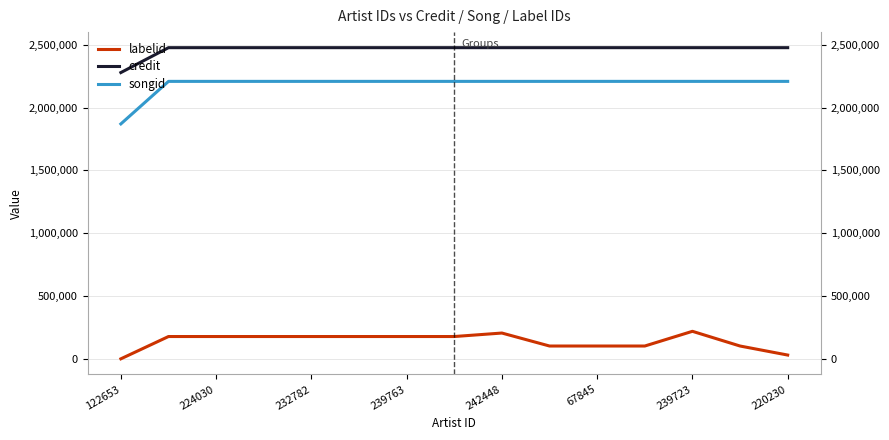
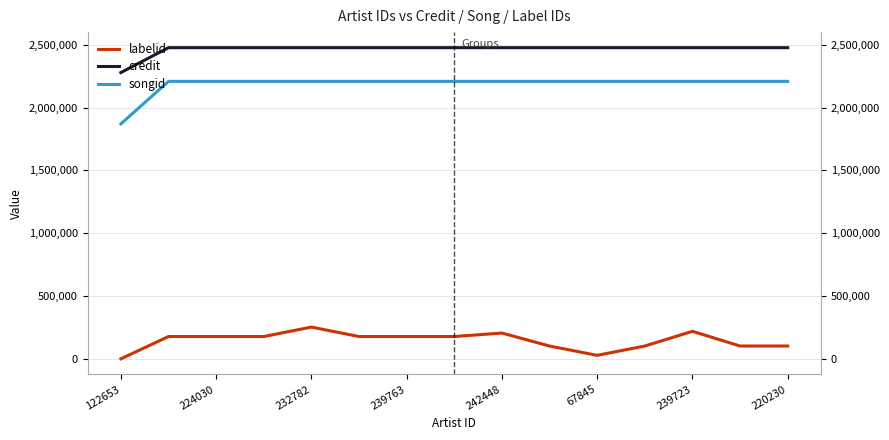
  {
    "labelid": {
      "122653": "0",
      "224030": "180,000",
-     "232782": "180,000",
+     "232782": "250,000",
      "239763": "180,000",
      "242448": "210,000",
-     "67845": "100,000",
+     "67845": "30,000",
      "239723": "220,000",
-     "220230": "30,000"
+     "220230": "100,000"
    },
    "credit": {
      "122653": "2,280,000",
      "224030": "2,480,000",
      "232782": "2,480,000",
      "239763": "2,480,000",
      "242448": "2,480,000",
      "67845": "2,480,000",
      "239723": "2,480,000",
      "220230": "2,480,000"
    },
    "songid": {
      "122653": "1,870,000",
      "224030": "2,210,000",
      "232782": "2,210,000",
      "239763": "2,210,000",
      "242448": "2,210,000",
      "67845": "2,210,000",
      "239723": "2,210,000",
      "220230": "2,210,000"
    }
  }
